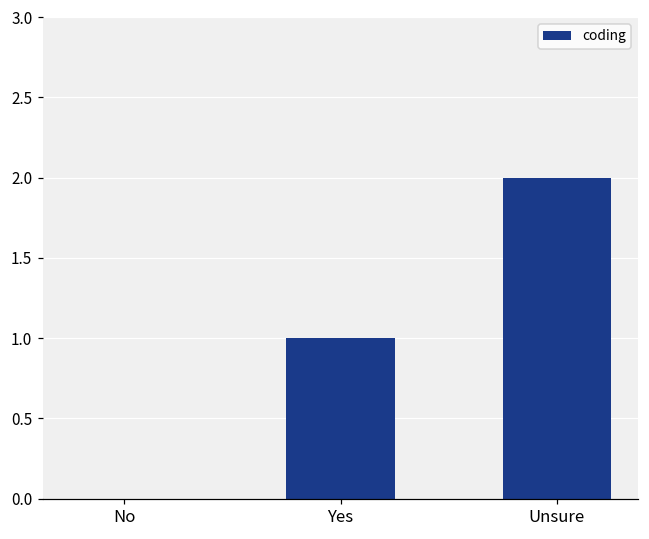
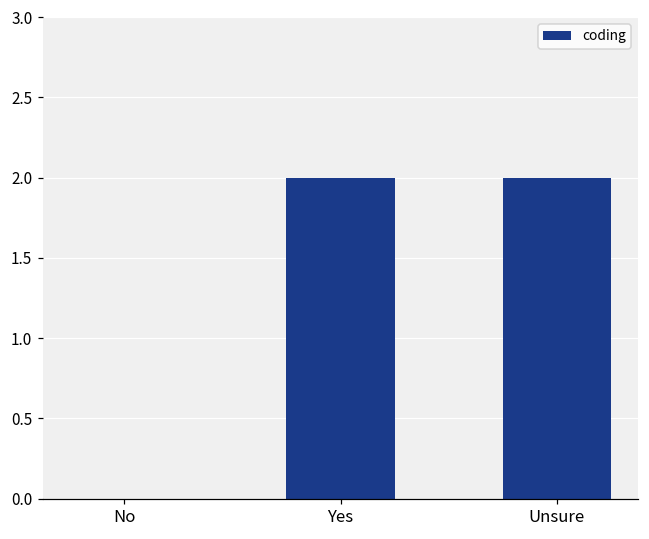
  {
    "No": 0,
-   "Yes": 1,
+   "Yes": 2,
    "Unsure": 2
  }
